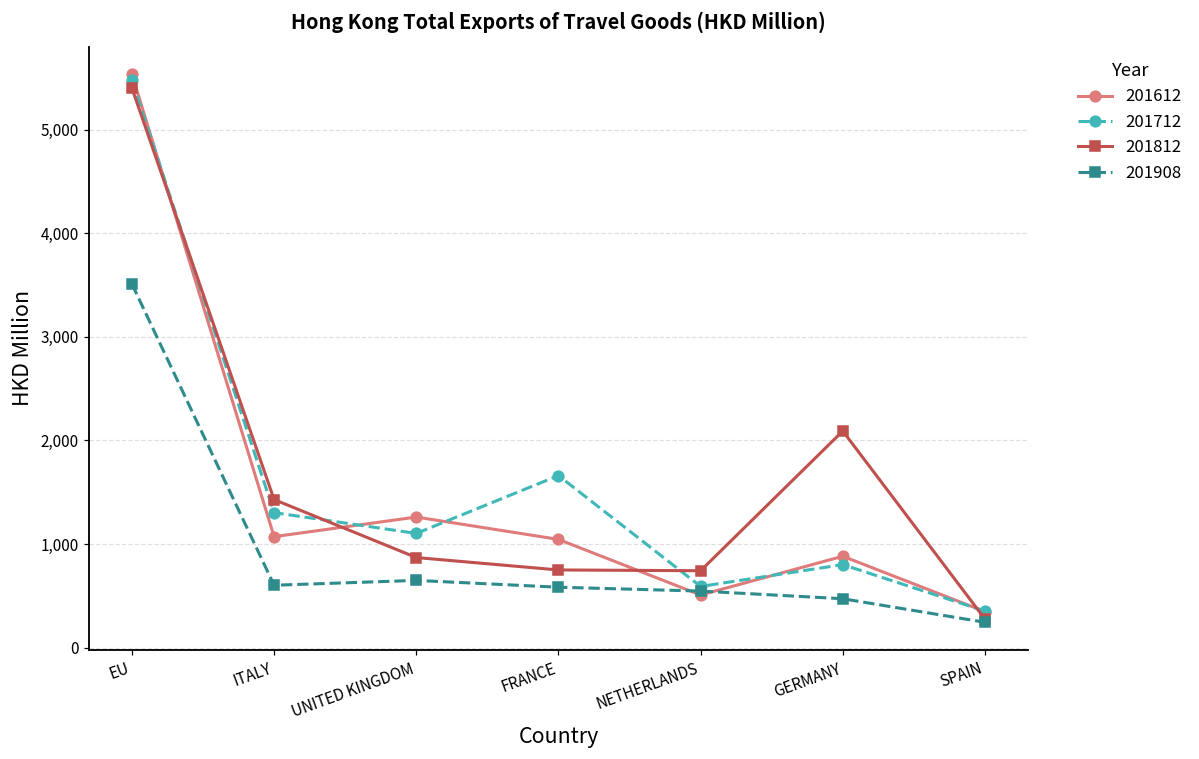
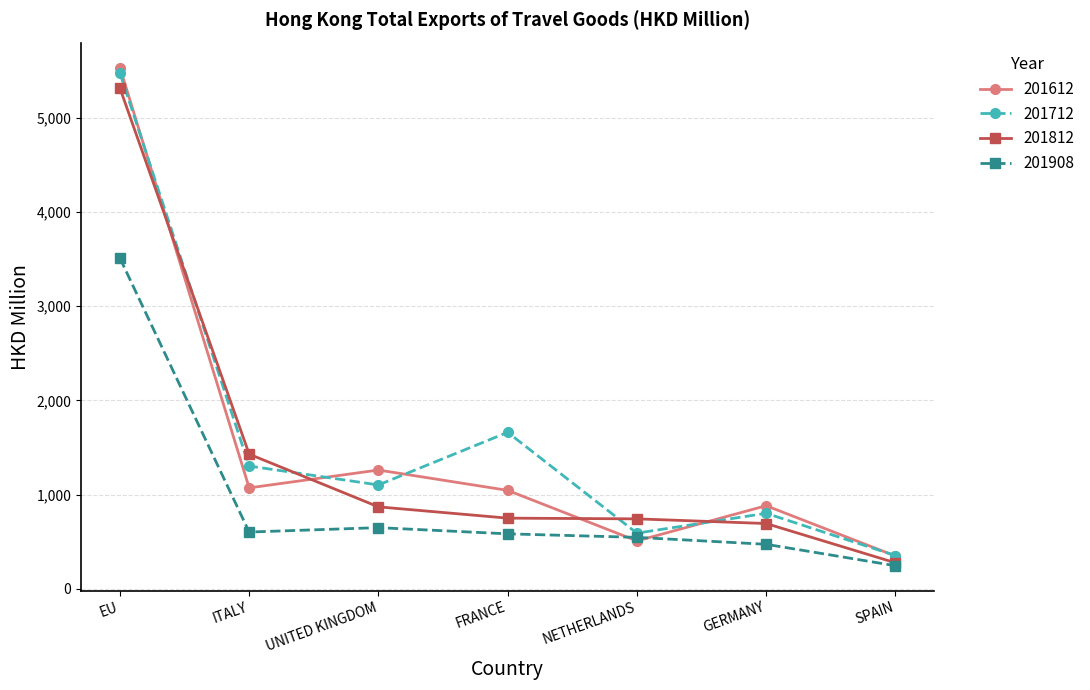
  {
    "201612": {
      "EU": "5,500",
      "ITALY": "1,100",
      "UNITED KINGDOM": "1,300",
      "FRANCE": "1,000",
      "NETHERLANDS": "500",
      "GERMANY": "900"
    },
    "201712": {
      "EU": "5,500",
      "ITALY": "1,300",
      "UNITED KINGDOM": "1,100",
      "FRANCE": "1,700",
      "NETHERLANDS": "600",
      "GERMANY": "800"
    },
    "201812": {
-     "EU": "5,400",
+     "EU": "5,300",
      "ITALY": "1,400",
      "UNITED KINGDOM": "900",
      "FRANCE": "700",
      "NETHERLANDS": "700",
-     "GERMANY": "2,100",
+     "GERMANY": "700",
      "SPAIN": "300"
    },
    "201908": {
      "EU": "3,500",
      "ITALY": "600",
      "UNITED KINGDOM": "600",
      "FRANCE": "600",
      "NETHERLANDS": "500",
      "GERMANY": "500",
      "SPAIN": "200"
    }
  }
